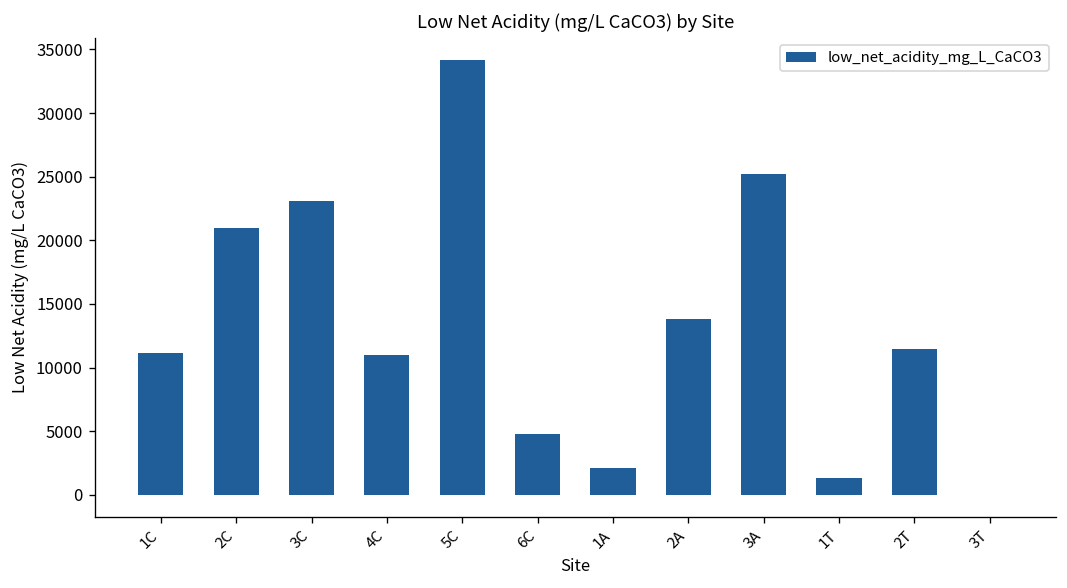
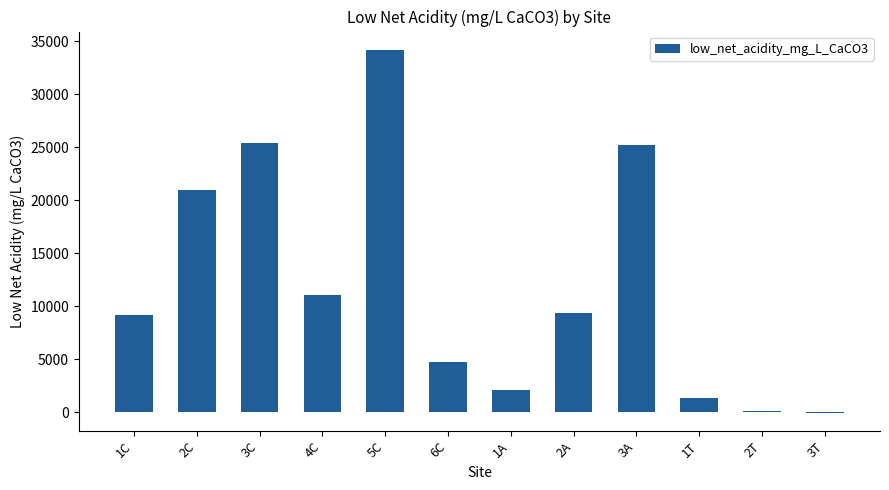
  {
-   "1C": 11100,
+   "1C": 9200,
    "2C": 21000,
-   "3C": 23100,
+   "3C": 25400,
    "4C": 11000,
    "5C": 34200,
    "6C": 4800,
    "1A": 2100,
-   "2A": 13800,
+   "2A": 9300,
    "3A": 25200,
    "1T": 1400,
-   "2T": 11500
+   "2T": 100
  }
